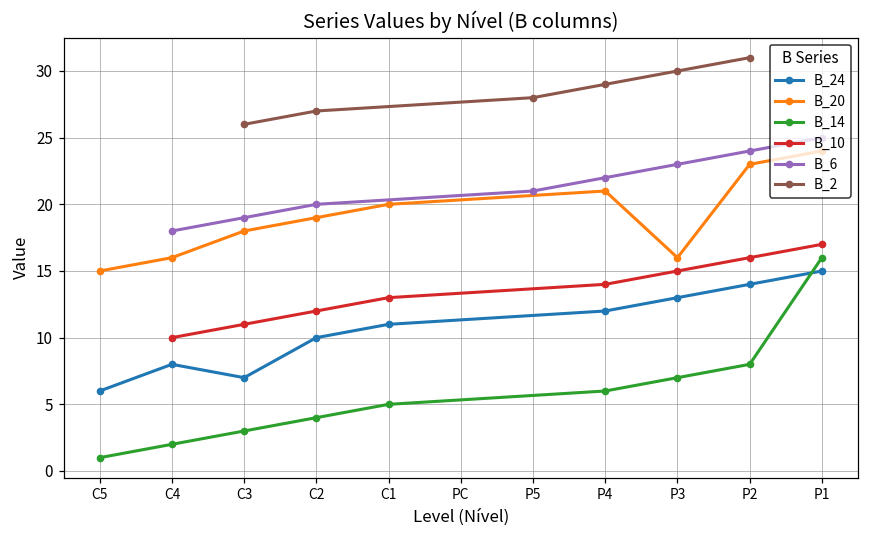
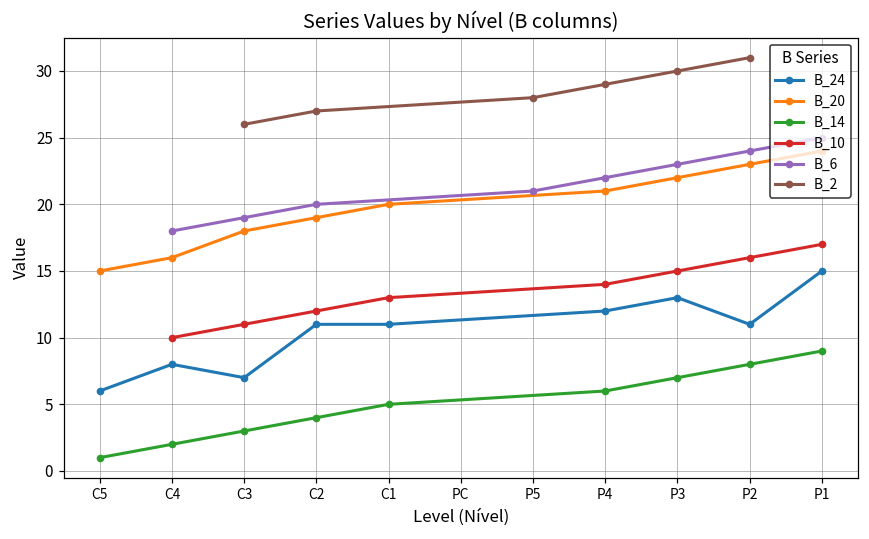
  {
    "B_24": {
      "C5": 6,
      "C4": 8,
      "C3": 7,
-     "C2": 10,
+     "C2": 11,
      "C1": 11,
      "P4": 12,
      "P3": 13,
-     "P2": 14,
+     "P2": 11,
      "P1": 15
    },
    "B_20": {
      "C5": 15,
      "C4": 16,
      "C3": 18,
      "C2": 19,
      "C1": 20,
      "P4": 21,
-     "P3": 16,
+     "P3": 22,
      "P2": 23
    },
    "B_14": {
      "C5": 1,
      "C4": 2,
      "C3": 3,
      "C2": 4,
      "C1": 5,
      "P4": 6,
      "P3": 7,
      "P2": 8,
-     "P1": 16
+     "P1": 9
    },
    "B_10": {
      "C4": 10,
      "C3": 11,
      "C2": 12,
      "C1": 13,
      "P4": 14,
      "P3": 15,
      "P2": 16,
      "P1": 17
    },
    "B_6": {
      "C4": 18,
      "C3": 19,
      "C2": 20,
      "P5": 21,
      "P4": 22,
      "P3": 23,
      "P2": 24
    },
    "B_2": {
      "C3": 26,
      "C2": 27,
      "P5": 28,
      "P4": 29,
      "P3": 30,
      "P2": 31
    }
  }
